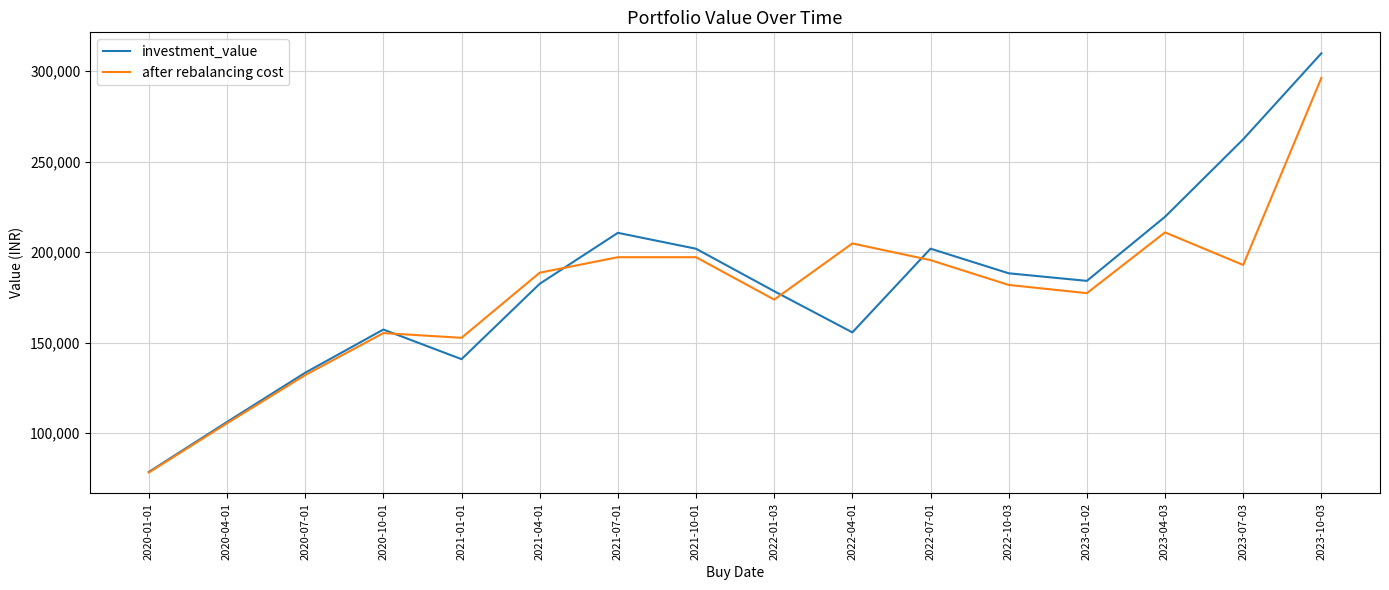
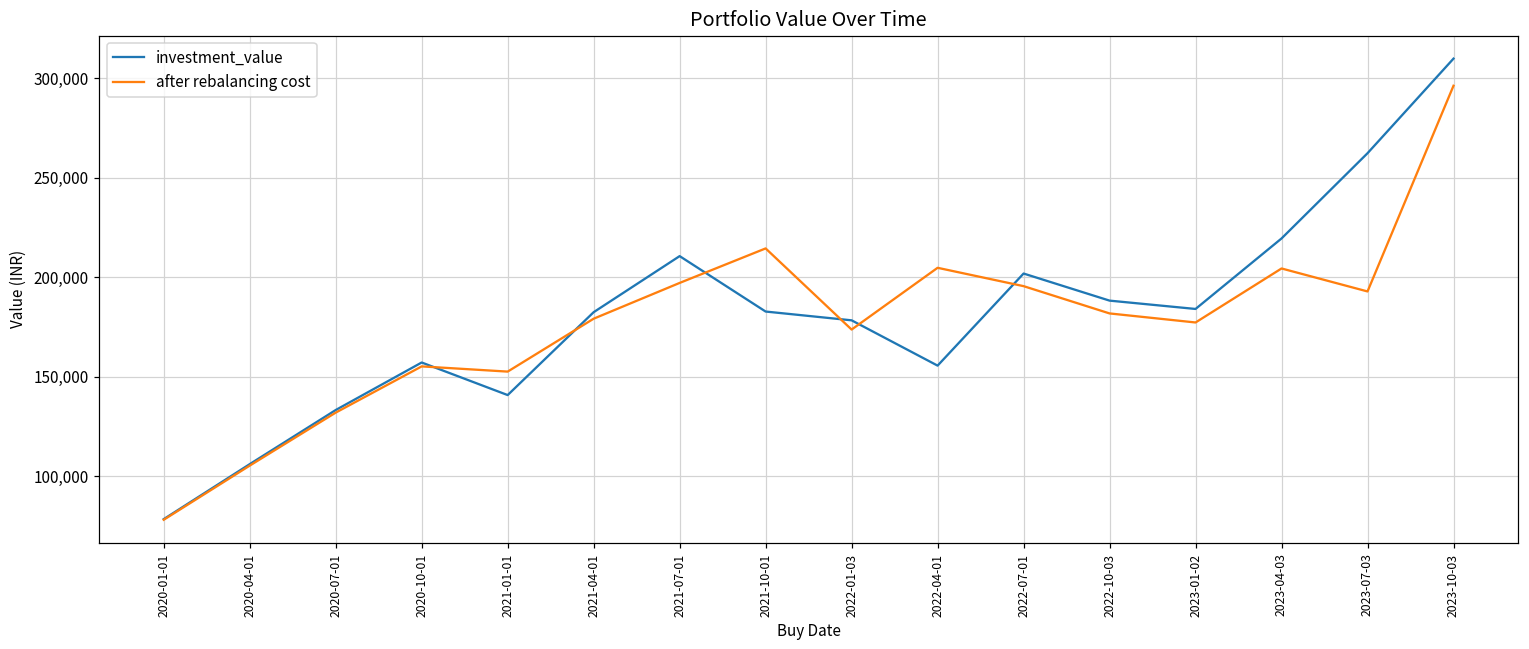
  {
    "investment_value": {
      "2020-10-01": "157,000",
      "2021-01-01": "141,000",
      "2021-04-01": "182,000",
      "2021-07-01": "211,000",
-     "2021-10-01": "202,000",
+     "2021-10-01": "183,000",
      "2022-01-03": "178,000",
      "2022-04-01": "156,000",
      "2022-07-01": "202,000",
      "2022-10-03": "188,000",
      "2023-01-02": "184,000",
      "2023-04-03": "220,000",
      "2023-07-03": "262,000",
      "2023-10-03": "310,000"
    },
    "after rebalancing cost": {
      "2020-10-01": "155,000",
      "2021-01-01": "153,000",
-     "2021-04-01": "189,000",
+     "2021-04-01": "179,000",
      "2021-07-01": "197,000",
-     "2021-10-01": "197,000",
+     "2021-10-01": "215,000",
      "2022-01-03": "174,000",
      "2022-04-01": "205,000",
      "2022-07-01": "196,000",
      "2022-10-03": "182,000",
      "2023-01-02": "177,000",
-     "2023-04-03": "211,000",
+     "2023-04-03": "204,000",
      "2023-07-03": "193,000",
      "2023-10-03": "296,000"
    }
  }
